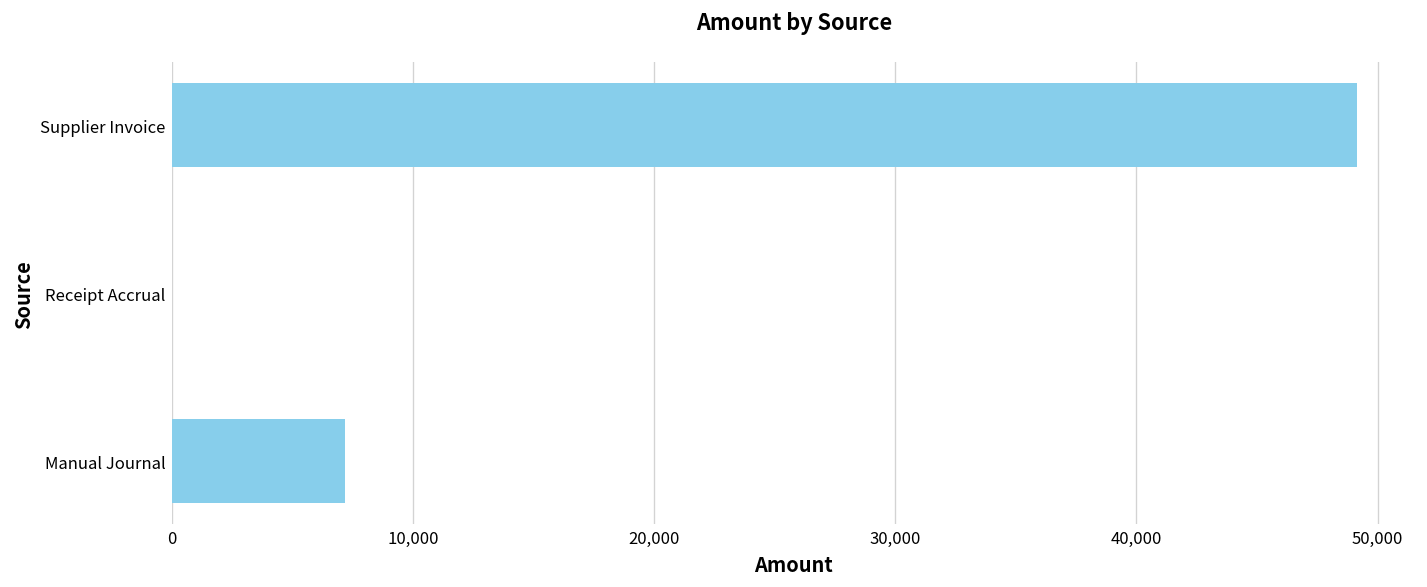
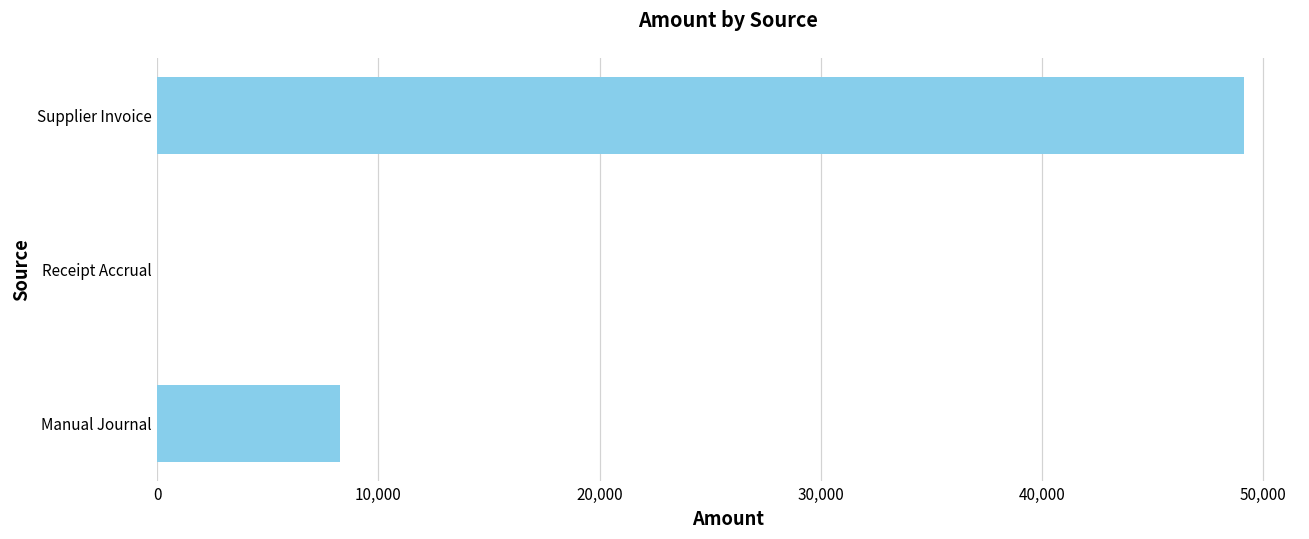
  {
    "Supplier Invoice": "49,100",
    "Receipt Accrual": "0",
-   "Manual Journal": "7,200"
+   "Manual Journal": "8,200"
  }
